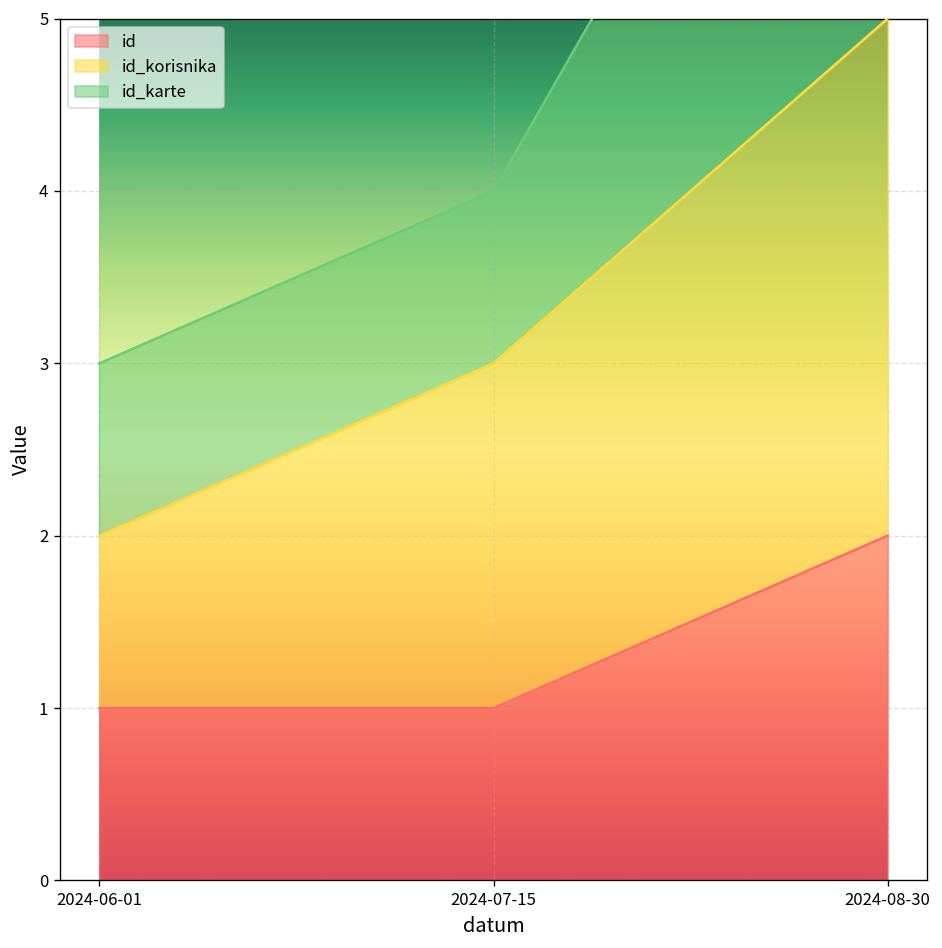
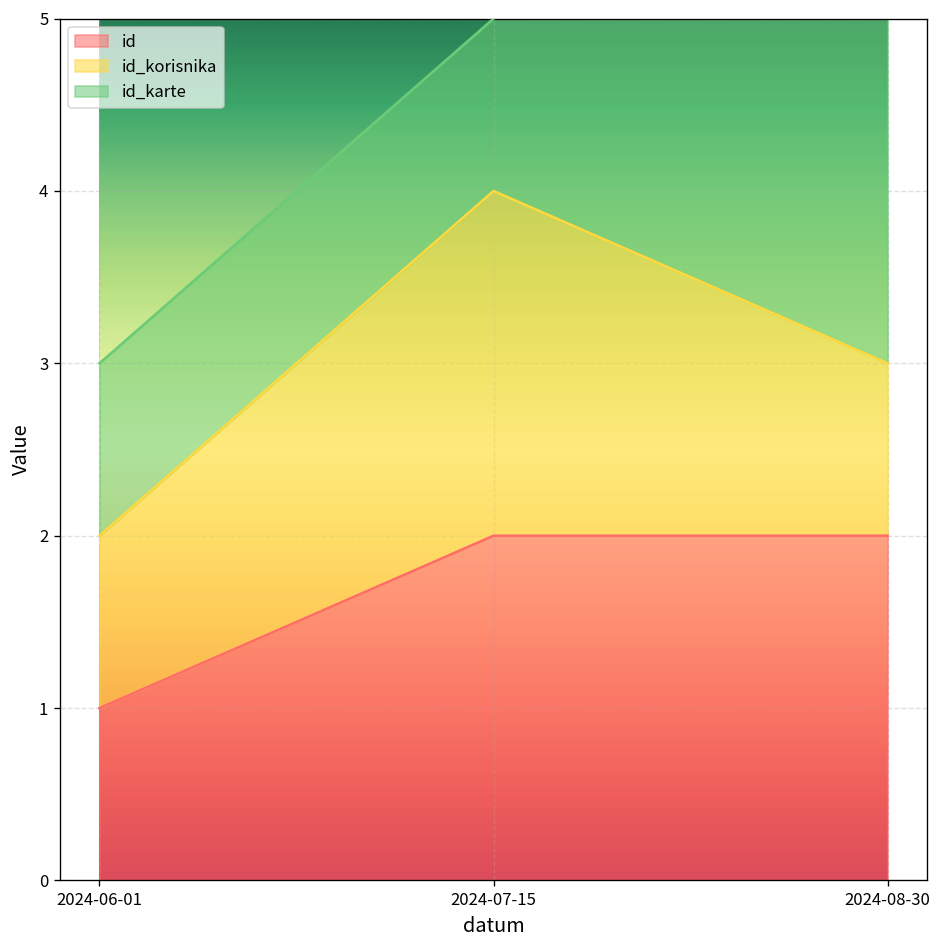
  {
    "id": {
      "2024-06-01": 1,
-     "2024-07-15": 1,
+     "2024-07-15": 2,
      "2024-08-30": 2
    },
    "id_korisnika": {
      "2024-06-01": 2,
-     "2024-08-30": 3
+     "2024-08-30": 1
    },
    "id_karte": {
      "2024-06-01": 1,
      "2024-07-15": 1
    }
  }
